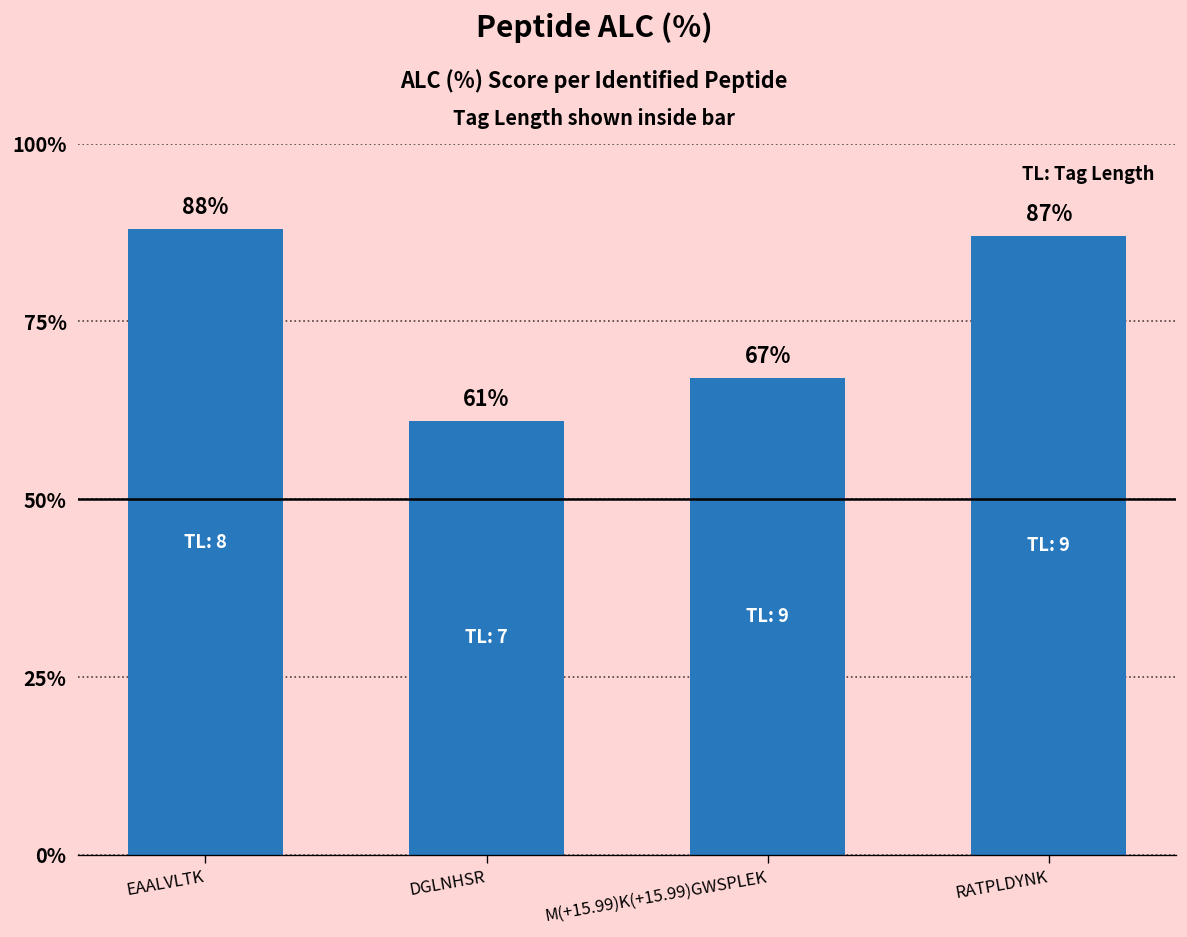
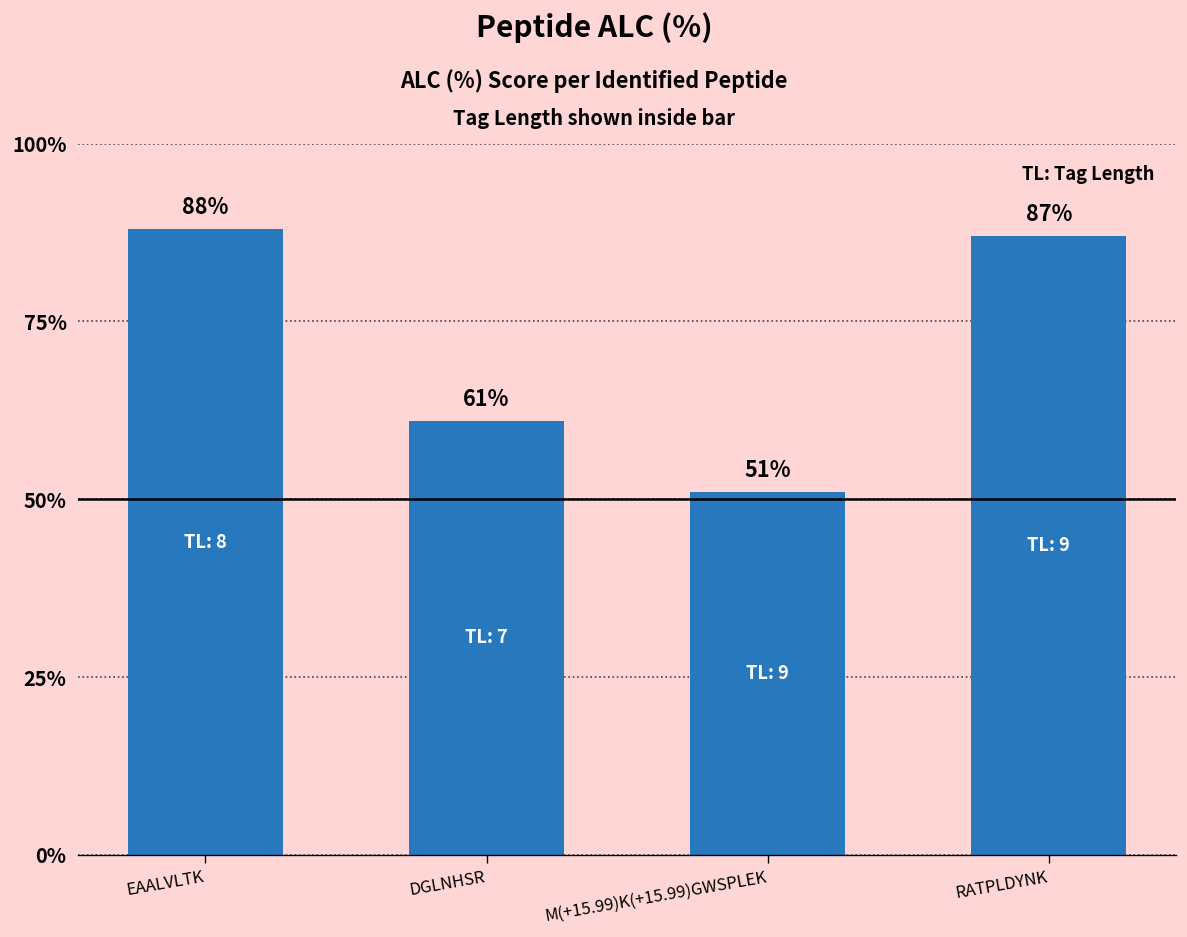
  {
    "EAALVLTK": "88%",
    "DGLNHSR": "61%",
-   "M(+15.99)K(+15.99)GWSPLEK": "67%",
+   "M(+15.99)K(+15.99)GWSPLEK": "51%",
    "RATPLDYNK": "87%"
  }
